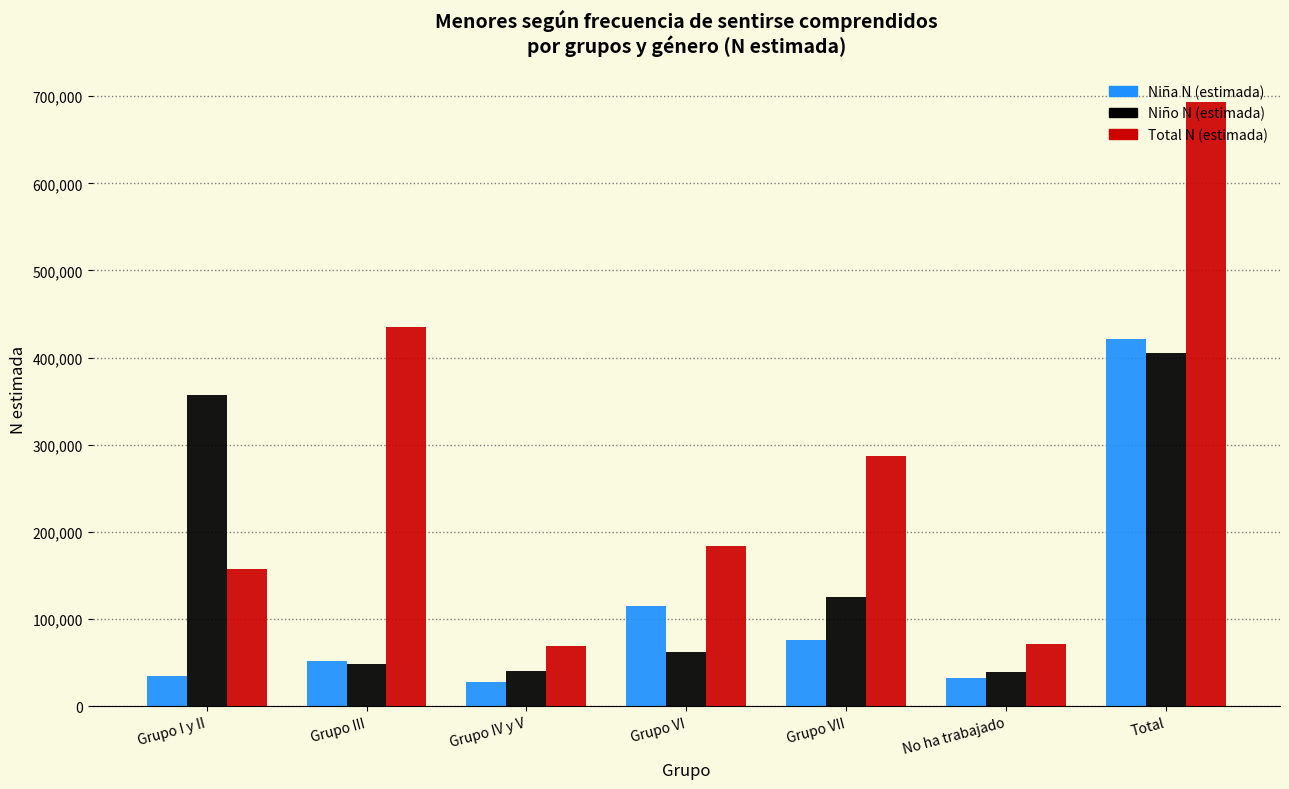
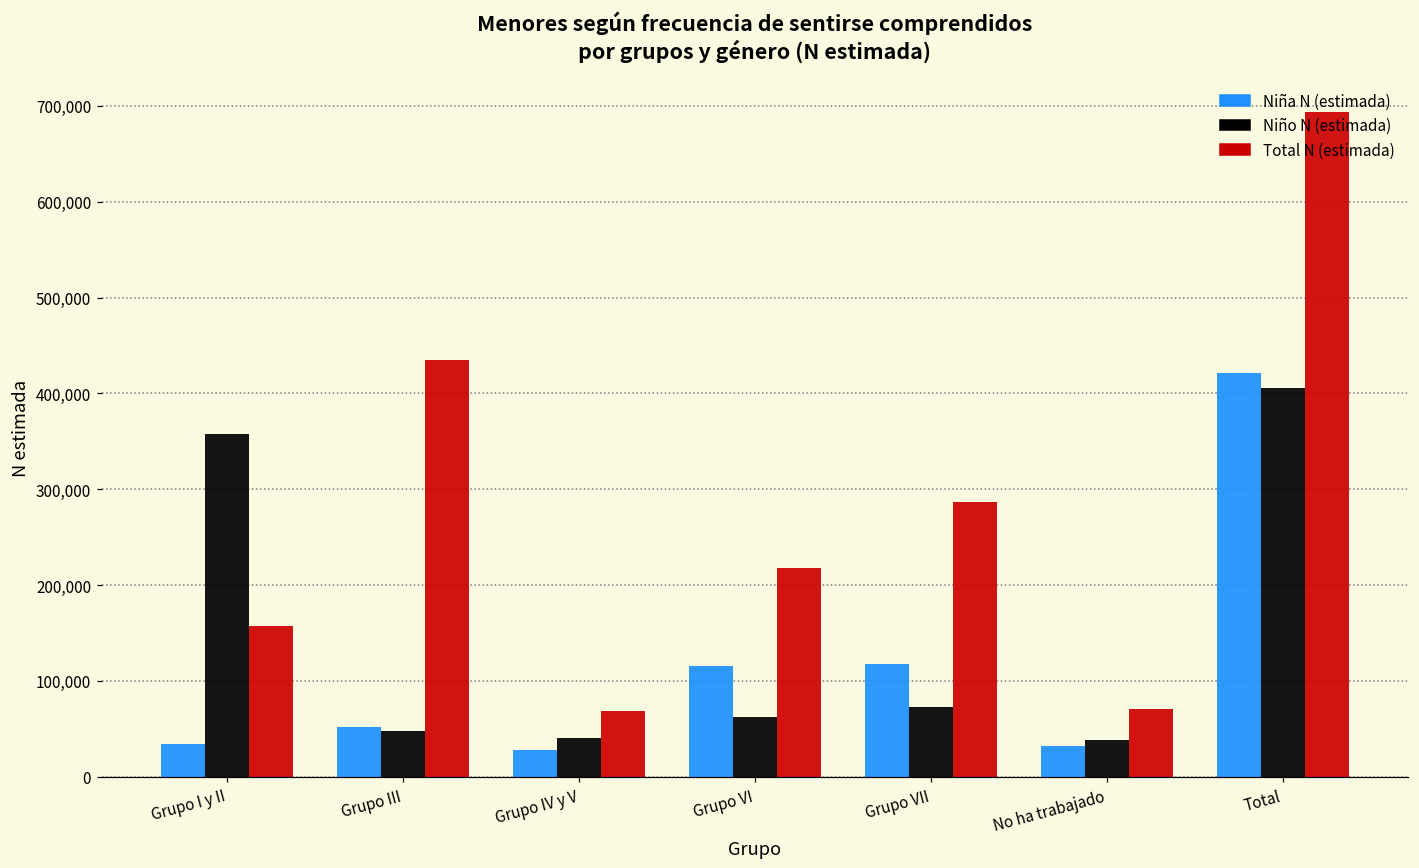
  {
    "Niña N (estimada)": {
      "Grupo I y II": "30,000",
      "Grupo III": "50,000",
      "Grupo IV y V": "30,000",
      "Grupo VI": "120,000",
-     "Grupo VII": "80,000",
+     "Grupo VII": "120,000",
      "No ha trabajado": "30,000",
      "Total": "420,000"
    },
    "Niño N (estimada)": {
      "Grupo I y II": "360,000",
      "Grupo III": "50,000",
      "Grupo IV y V": "40,000",
      "Grupo VI": "60,000",
-     "Grupo VII": "120,000",
+     "Grupo VII": "70,000",
      "No ha trabajado": "40,000",
      "Total": "410,000"
    },
    "Total N (estimada)": {
      "Grupo I y II": "160,000",
      "Grupo III": "430,000",
      "Grupo IV y V": "70,000",
-     "Grupo VI": "180,000",
+     "Grupo VI": "220,000",
      "Grupo VII": "290,000",
      "No ha trabajado": "70,000",
      "Total": "690,000"
    }
  }
